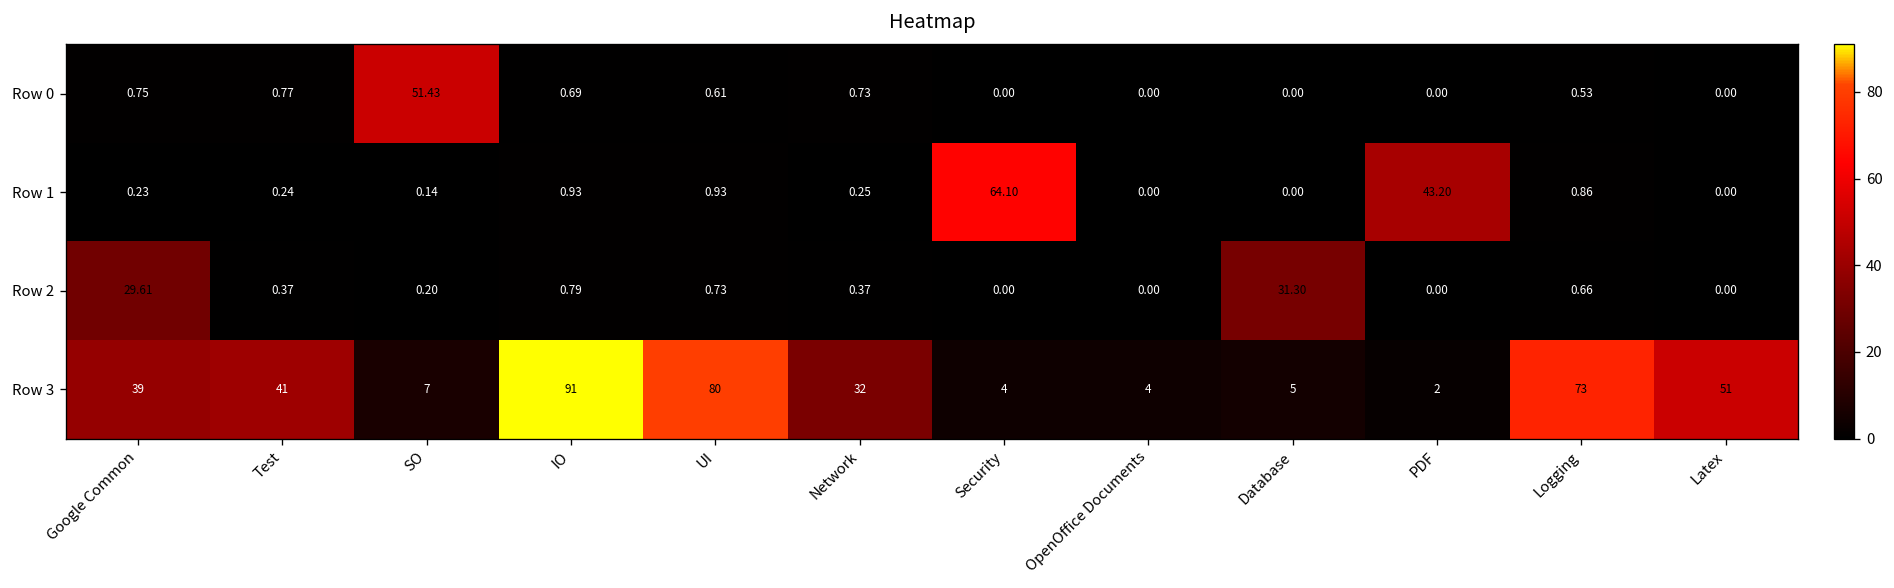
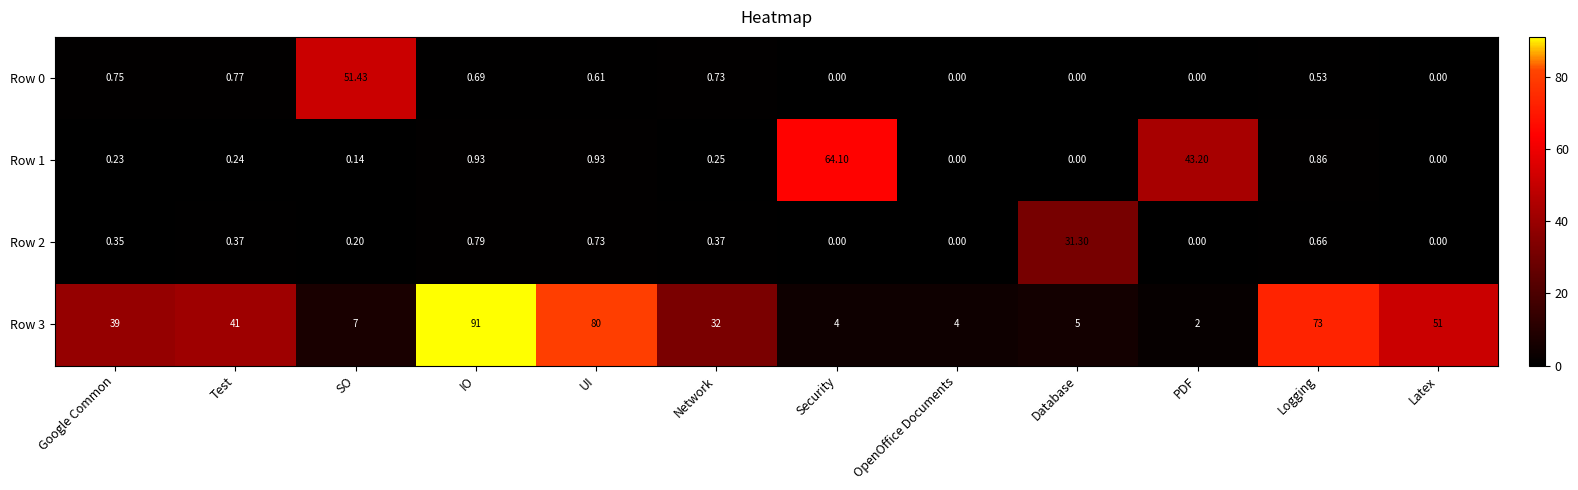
  {
    "Row 0": {
      "Google Common": 0.75,
      "Test": 0.77,
      "SO": 51.43,
      "IO": 0.69,
      "UI": 0.61,
      "Network": 0.73,
      "Security": 0.00,
      "OpenOffice Documents": 0.00,
      "Database": 0.00,
      "PDF": 0.00,
      "Logging": 0.53,
      "Latex": 0.00
    },
    "Row 1": {
      "Google Common": 0.23,
      "Test": 0.24,
      "SO": 0.14,
      "IO": 0.93,
      "UI": 0.93,
      "Network": 0.25,
      "Security": 64.10,
      "OpenOffice Documents": 0.00,
      "Database": 0.00,
      "PDF": 43.20,
      "Logging": 0.86,
      "Latex": 0.00
    },
    "Row 2": {
-     "Google Common": 29.61,
+     "Google Common": 0.35,
      "Test": 0.37,
      "SO": 0.20,
      "IO": 0.79,
      "UI": 0.73,
      "Network": 0.37,
      "Security": 0.00,
      "OpenOffice Documents": 0.00,
      "Database": 31.30,
      "PDF": 0.00,
      "Logging": 0.66,
      "Latex": 0.00
    },
    "Row 3": {
      "Google Common": 39,
      "Test": 41,
      "SO": 7,
      "IO": 91,
      "UI": 80,
      "Network": 32,
      "Security": 4,
      "OpenOffice Documents": 4,
      "Database": 5,
      "PDF": 2,
      "Logging": 73,
      "Latex": 51
    }
  }
